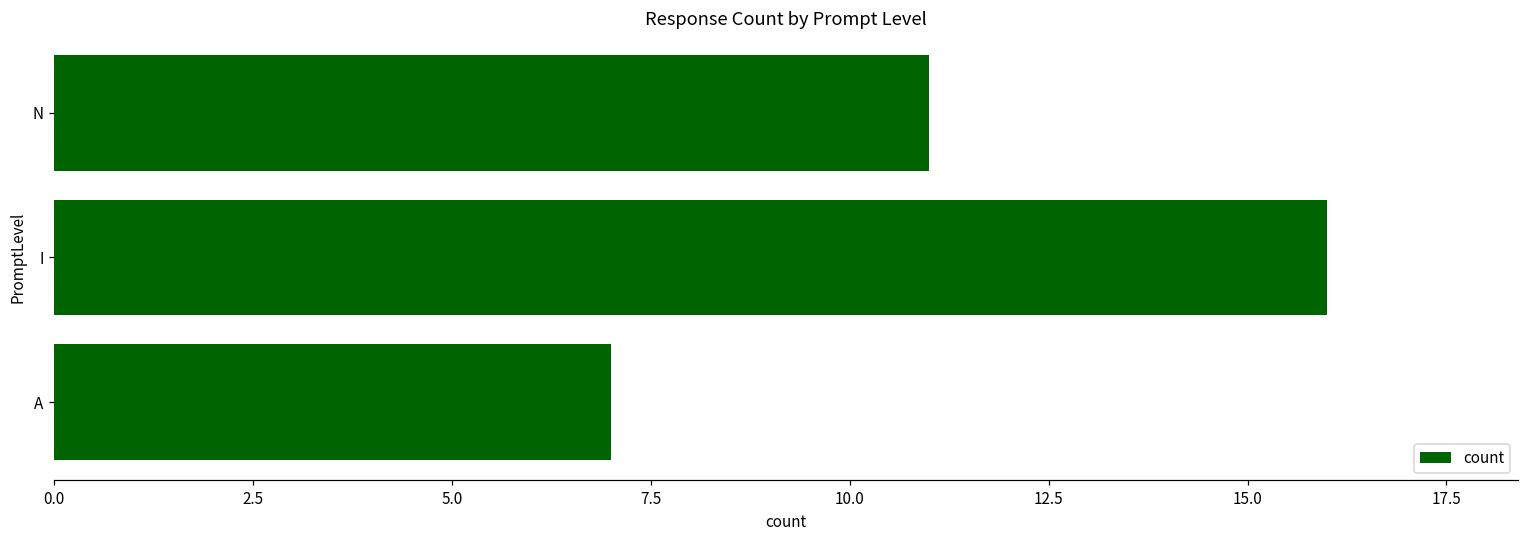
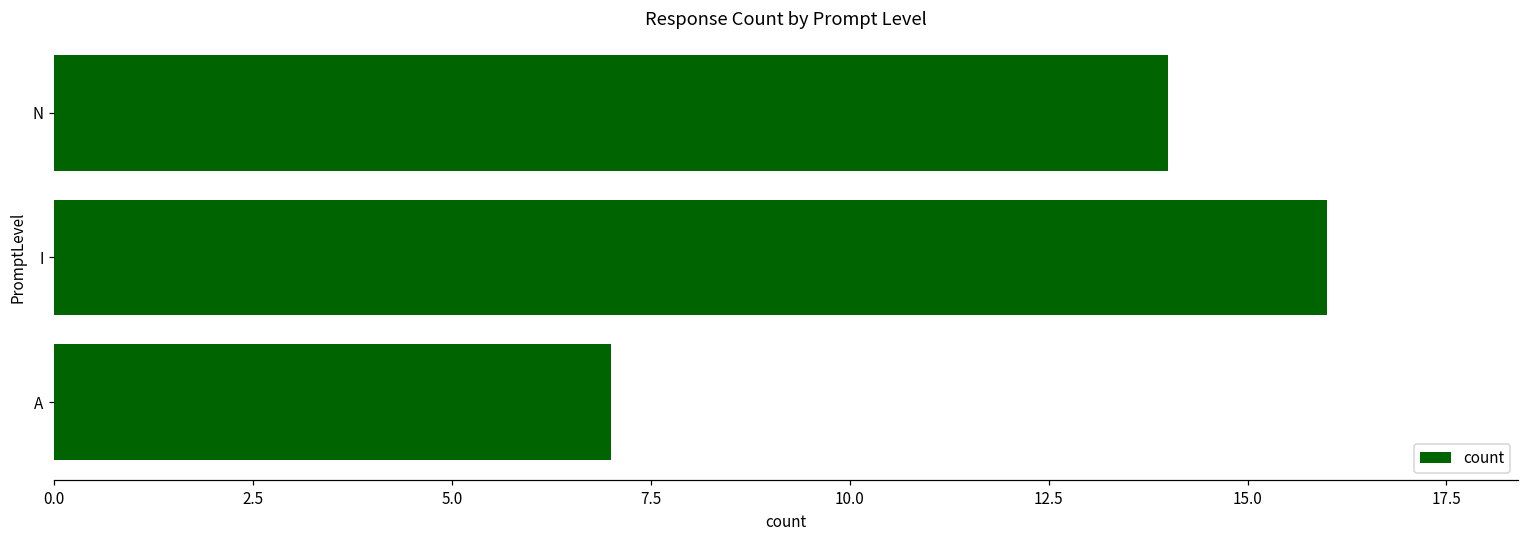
  {
-   "N": 11,
+   "N": 14,
    "I": 16,
    "A": 7
  }
